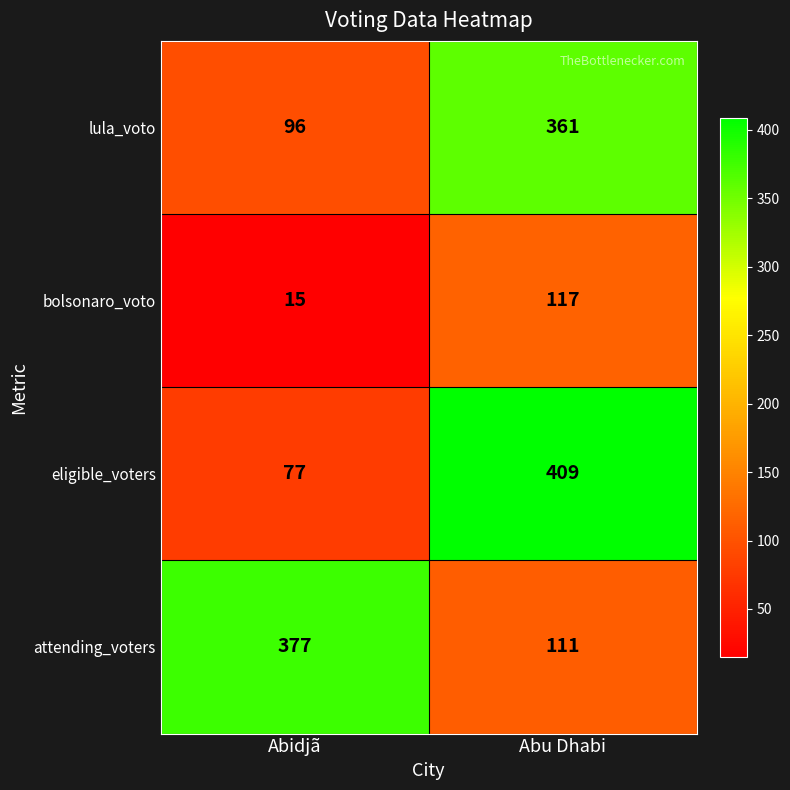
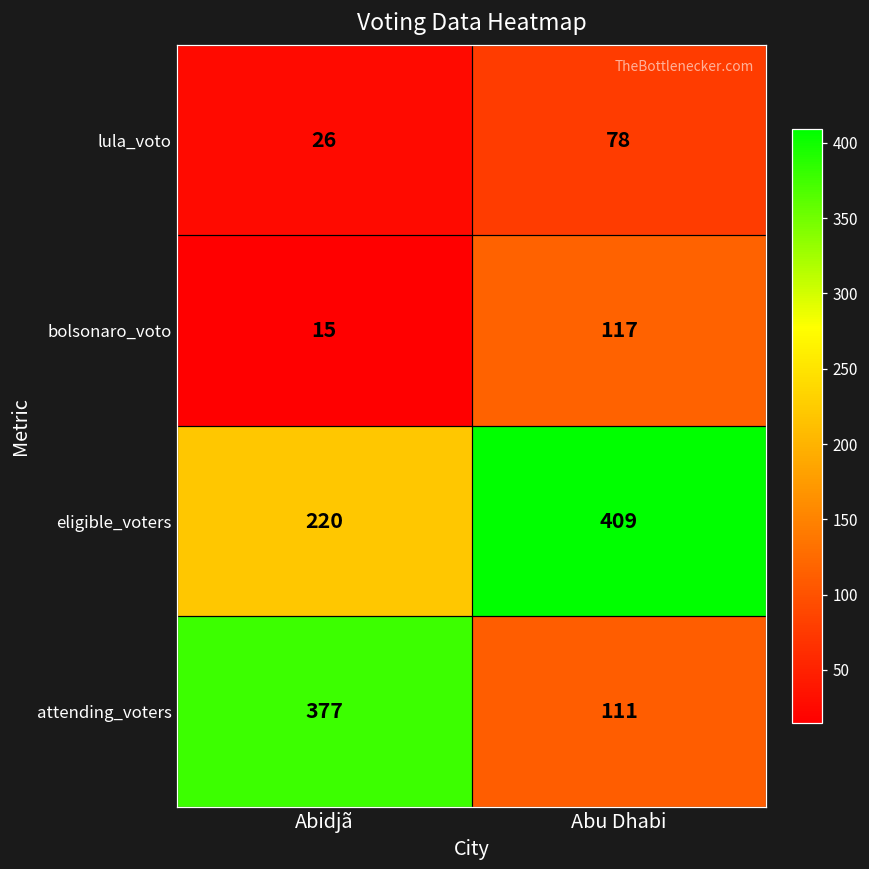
  {
    "lula_voto": {
-     "Abidjã": 96,
-     "Abu Dhabi": 361
+     "Abidjã": 26,
+     "Abu Dhabi": 78
    },
    "bolsonaro_voto": {
      "Abidjã": 15,
      "Abu Dhabi": 117
    },
    "eligible_voters": {
-     "Abidjã": 77,
+     "Abidjã": 220,
      "Abu Dhabi": 409
    },
    "attending_voters": {
      "Abidjã": 377,
      "Abu Dhabi": 111
    }
  }
